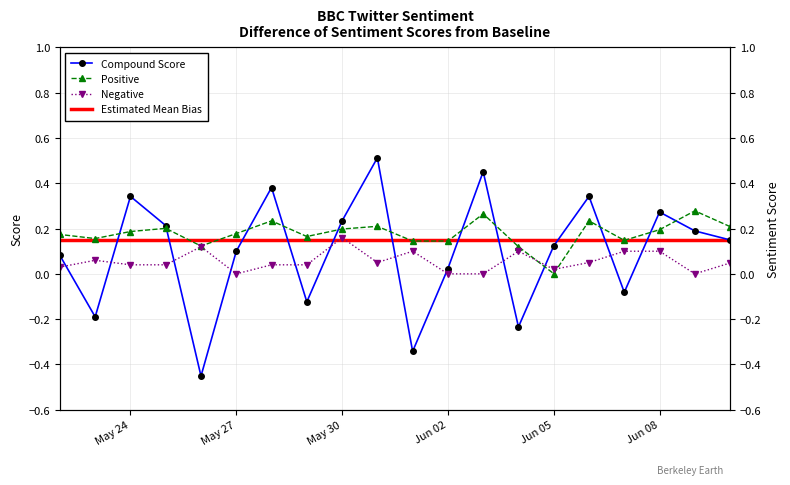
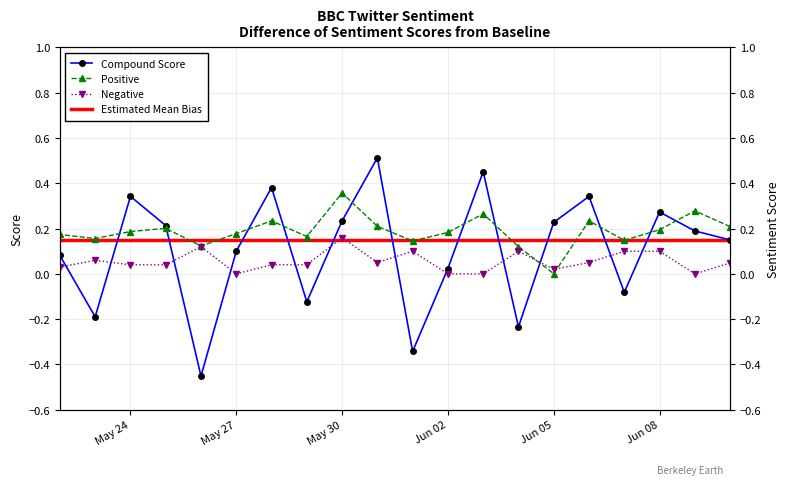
  {
    "Compound Score": {
      "May 24": 0.34,
      "May 27": 0.10,
      "May 30": 0.23,
      "Jun 02": 0.02,
-     "Jun 05": 0.12,
+     "Jun 05": 0.23,
      "Jun 08": 0.27
    },
    "Positive": {
      "May 24": 0.19,
      "May 27": 0.18,
-     "May 30": 0.20,
-     "Jun 02": 0.15,
+     "May 30": 0.36,
+     "Jun 02": 0.18,
      "Jun 05": 0.00,
      "Jun 08": 0.20
    },
    "Negative": {
      "May 24": 0.04,
      "May 27": 0.00,
      "May 30": 0.16,
      "Jun 02": 0.00,
      "Jun 05": 0.02,
      "Jun 08": 0.10
    }
  }
